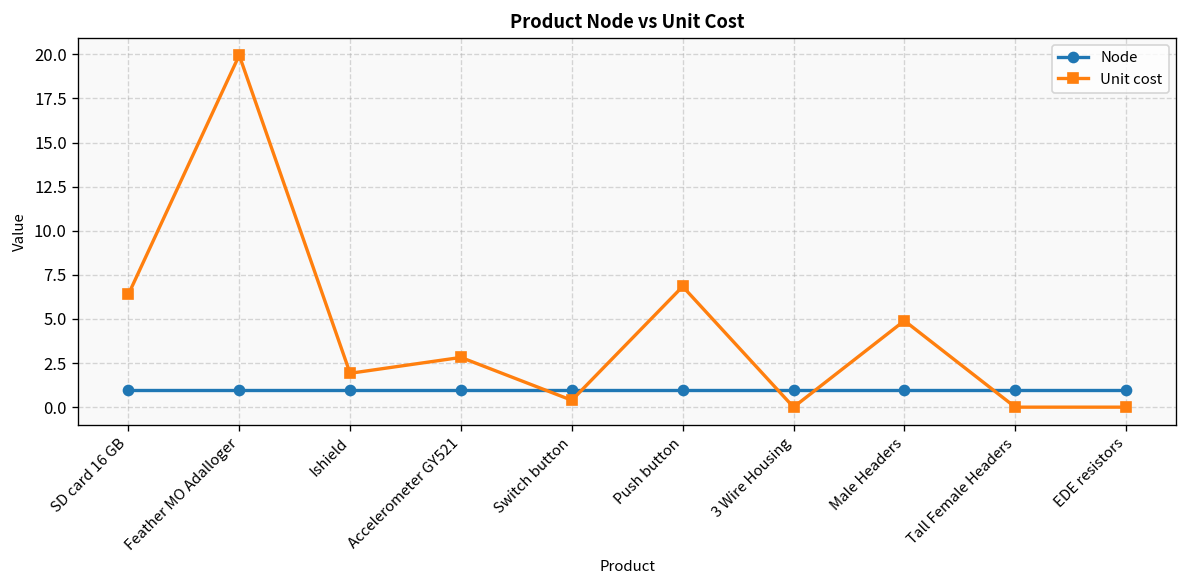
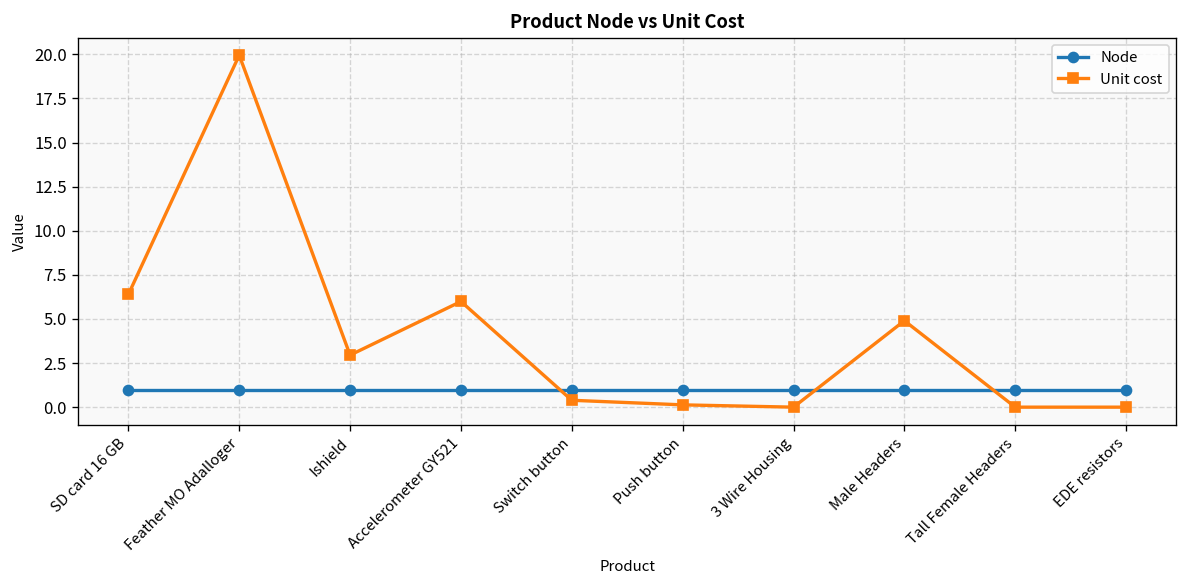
  {
    "Node": {
      "SD card 16 GB": 1.0,
      "Feather MO Adalloger": 1.0,
      "Ishield": 1.0,
      "Accelerometer GY521": 1.0,
      "Switch button": 1.0,
      "Push button": 1.0,
      "3 Wire Housing": 1.0,
      "Male Headers": 1.0,
      "Tall Female Headers": 1.0,
      "EDE resistors": 1.0
    },
    "Unit cost": {
      "SD card 16 GB": 6.4,
      "Feather MO Adalloger": 20.0,
-     "Ishield": 1.9,
-     "Accelerometer GY521": 2.8,
+     "Ishield": 3.0,
+     "Accelerometer GY521": 6.0,
      "Switch button": 0.4,
-     "Push button": 6.8,
+     "Push button": 0.1,
      "3 Wire Housing": 0.0,
      "Male Headers": 4.9,
      "Tall Female Headers": 0.0,
      "EDE resistors": 0.0
    }
  }
